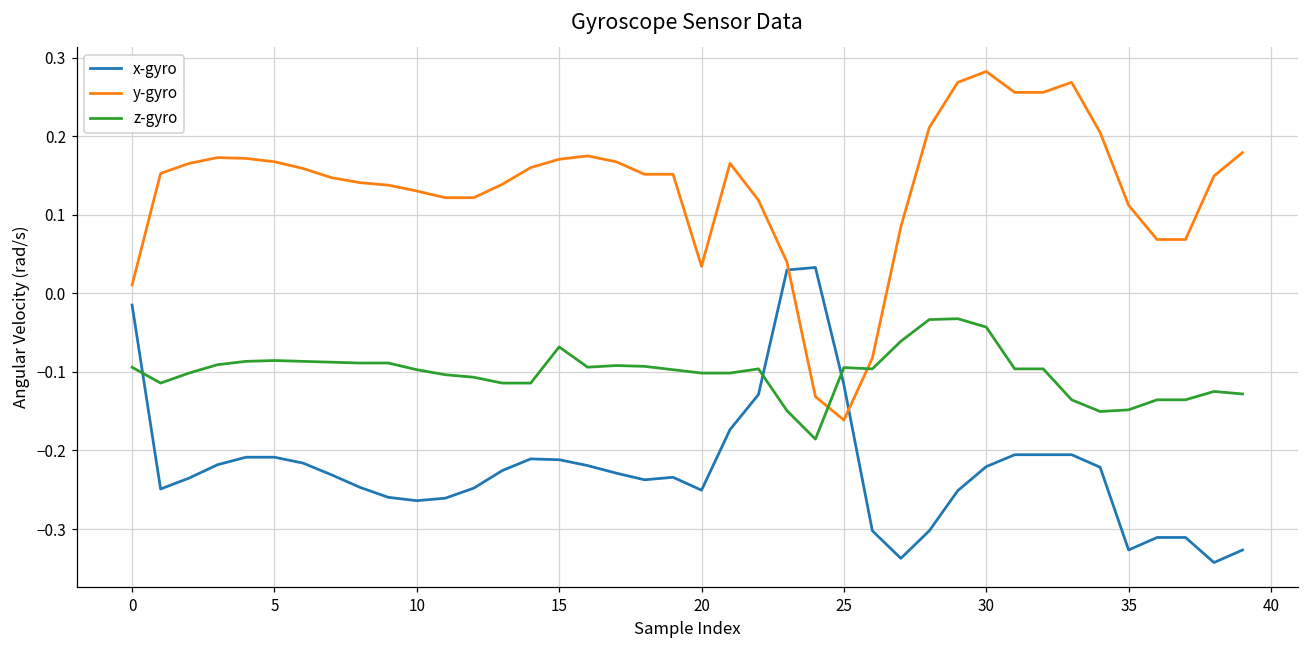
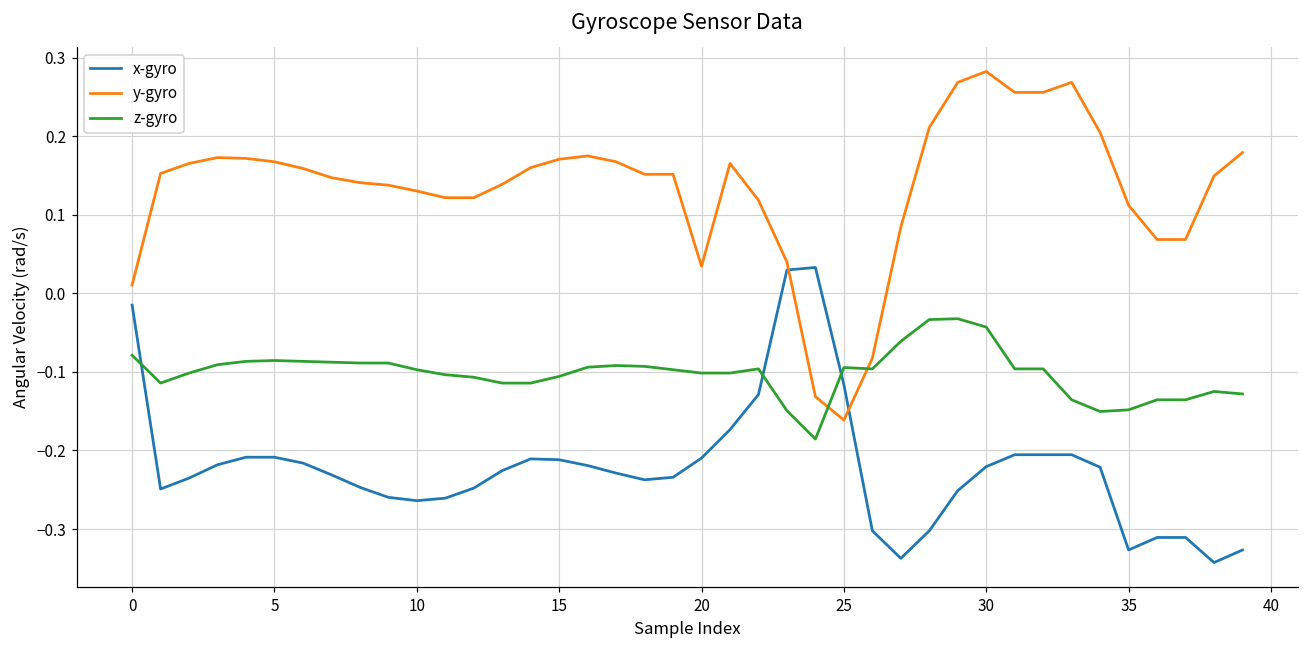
  {
    "x-gyro": {
      "0": -0.01,
      "5": -0.21,
      "10": -0.26,
      "15": -0.21,
-     "20": -0.25,
+     "20": -0.21,
      "25": -0.12,
      "30": -0.22,
      "35": -0.33
    },
    "y-gyro": {
      "0": 0.01,
      "5": 0.17,
      "10": 0.13,
      "15": 0.17,
      "20": 0.03,
      "25": -0.16,
      "30": 0.28,
      "35": 0.11
    },
    "z-gyro": {
-     "0": -0.09,
+     "0": -0.08,
      "5": -0.09,
      "10": -0.10,
-     "15": -0.07,
+     "15": -0.11,
      "20": -0.10,
      "25": -0.09,
      "30": -0.04,
      "35": -0.15
    }
  }
